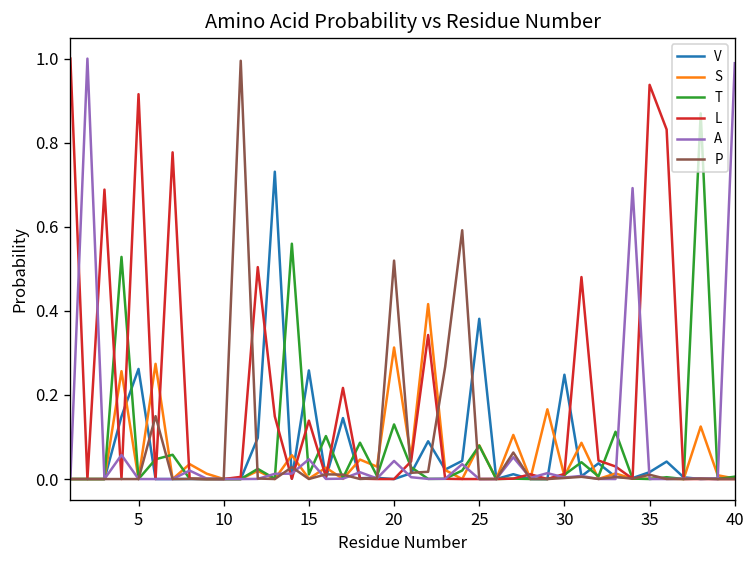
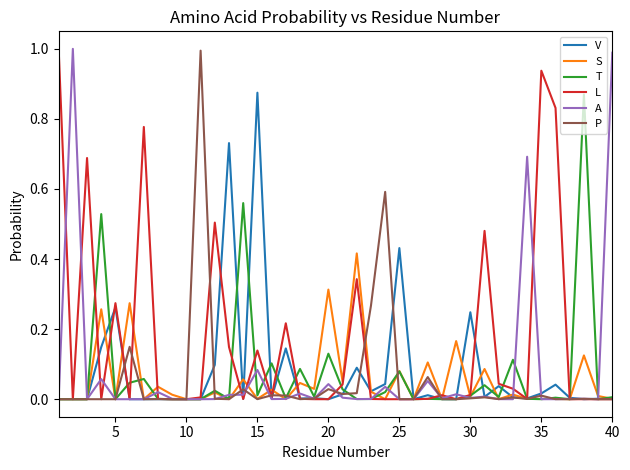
  {
    "V": {
      "5": 0.26,
-     "15": 0.26,
-     "25": 0.38,
+     "15": 0.87,
+     "25": 0.43,
      "30": 0.25
    },
    "S": {
      "20": 0.31
    },
    "T": {
      "15": 0.01,
      "20": 0.13
    },
    "L": {
-     "5": 0.92,
+     "5": 0.27,
      "15": 0.14,
      "35": 0.94
    },
    "A": {
-     "15": 0.05,
+     "15": 0.08,
      "20": 0.04,
      "40": 0.99
    },
    "P": {
-     "20": 0.52
+     "20": 0.03
    }
  }
